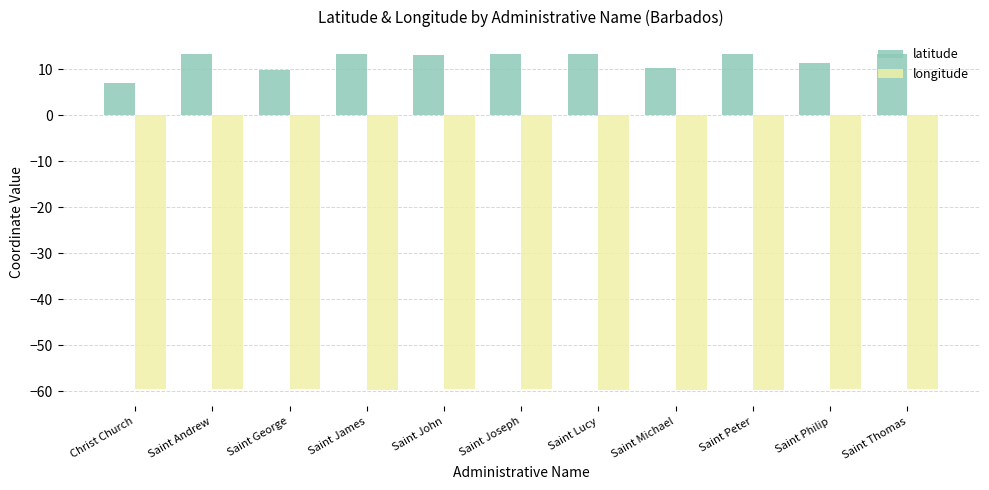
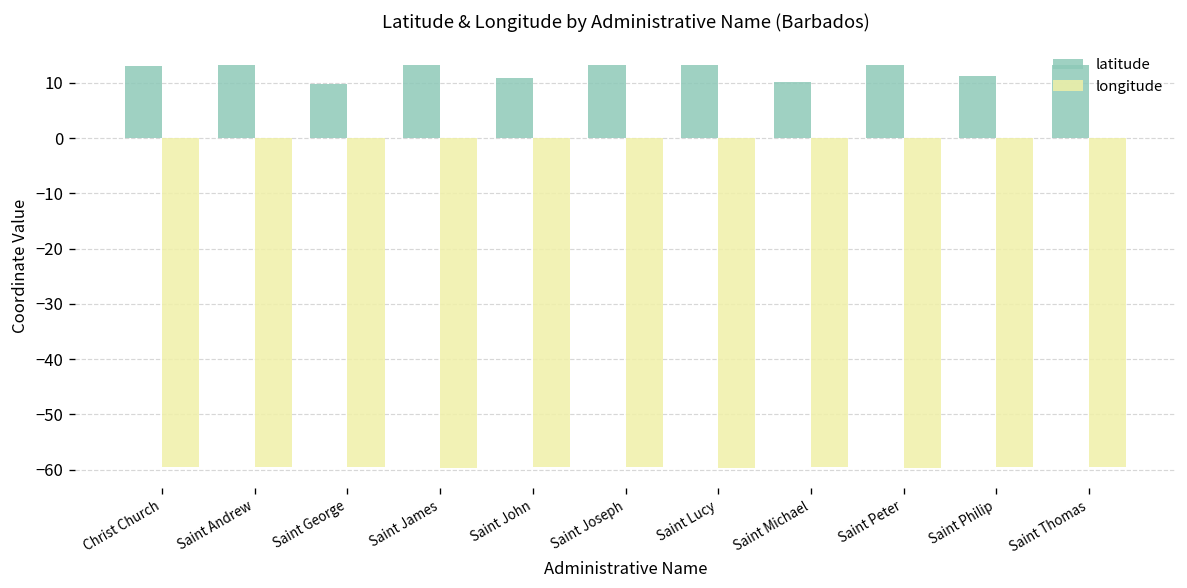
  {
    "latitude": {
-     "Christ Church": 7,
+     "Christ Church": 13,
      "Saint Andrew": 13,
      "Saint George": 10,
      "Saint James": 13,
-     "Saint John": 13,
+     "Saint John": 11,
      "Saint Joseph": 13,
      "Saint Lucy": 13,
      "Saint Michael": 10,
      "Saint Peter": 13,
      "Saint Philip": 11,
      "Saint Thomas": 13
    },
    "longitude": {
      "Christ Church": -60,
      "Saint Andrew": -60,
      "Saint George": -60,
      "Saint James": -60,
      "Saint John": -59,
      "Saint Joseph": -60,
      "Saint Lucy": -60,
      "Saint Michael": -60,
      "Saint Peter": -60,
      "Saint Philip": -59,
      "Saint Thomas": -60
    }
  }
